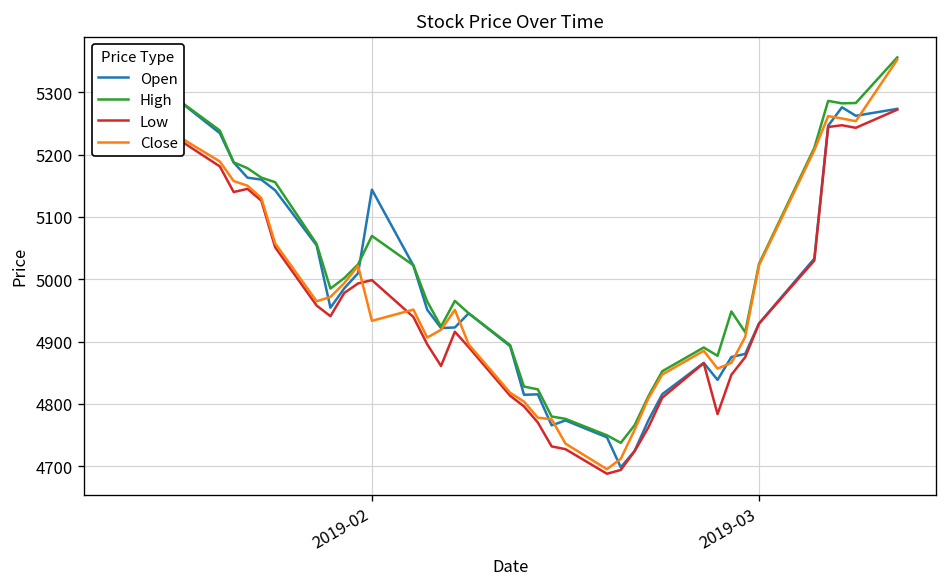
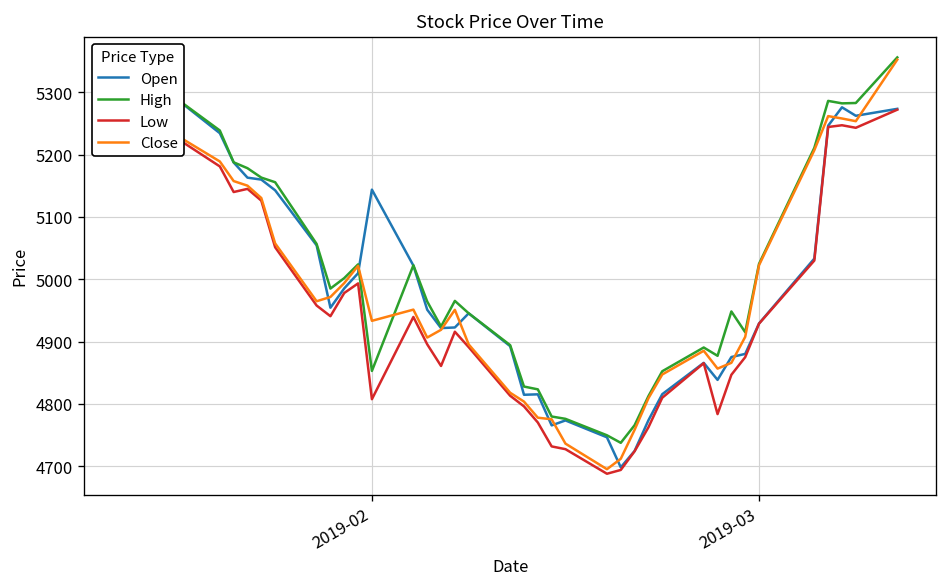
  {
    "Open": {
      "2019-02": 5140
    },
    "High": {
-     "2019-02": 5070
+     "2019-02": 4850
    },
    "Low": {
-     "2019-02": 5000
+     "2019-02": 4810
    },
    "Close": {
      "2019-02": 4930
    }
  }
